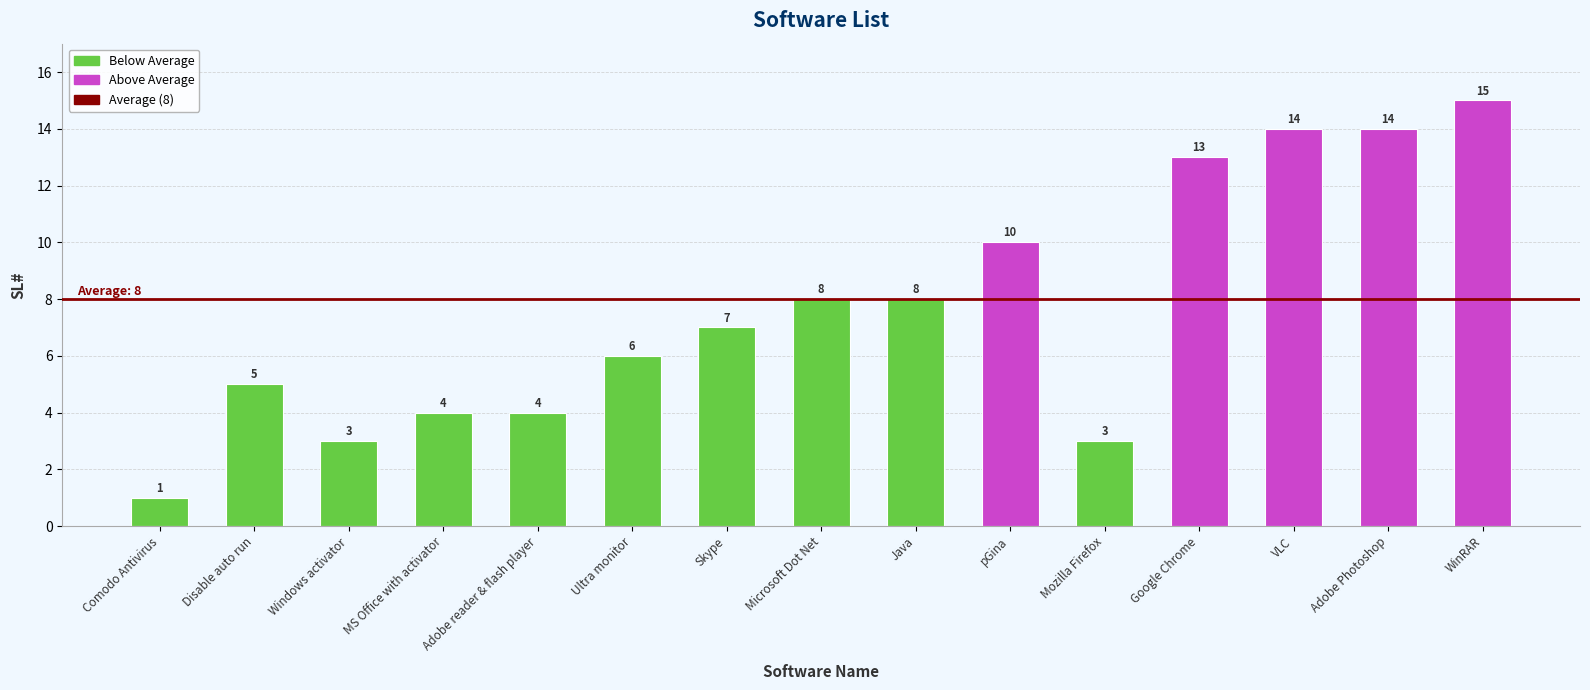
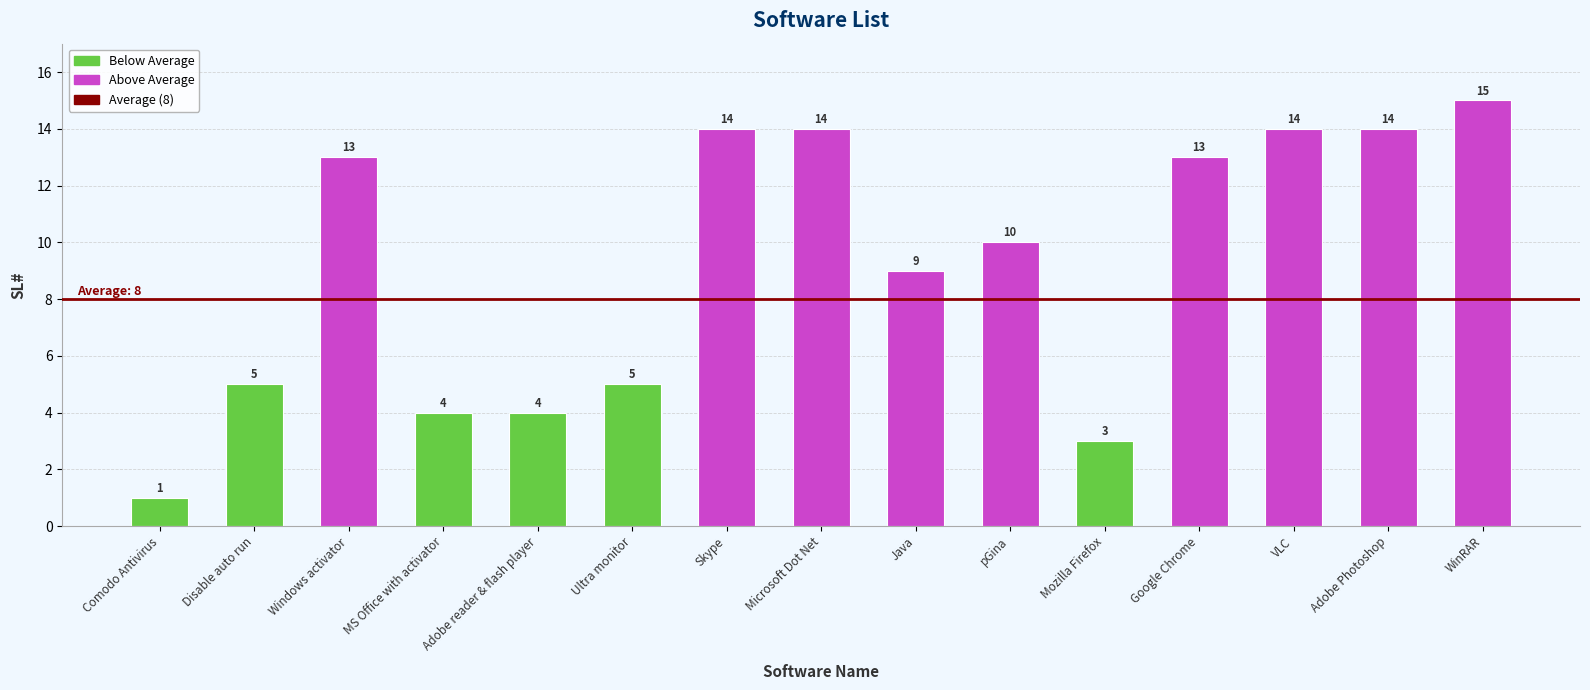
  {
    "Comodo Antivirus": 1,
    "Disable auto run": 5,
-   "Windows activator": 3,
+   "Windows activator": 13,
    "MS Office with activator": 4,
    "Adobe reader & flash player": 4,
-   "Ultra monitor": 6,
-   "Skype": 7,
-   "Microsoft Dot Net": 8,
-   "Java": 8,
+   "Ultra monitor": 5,
+   "Skype": 14,
+   "Microsoft Dot Net": 14,
+   "Java": 9,
    "pGina": 10,
    "Mozilla Firefox": 3,
    "Google Chrome": 13,
    "VLC": 14,
    "Adobe Photoshop": 14,
    "WinRAR": 15
  }
